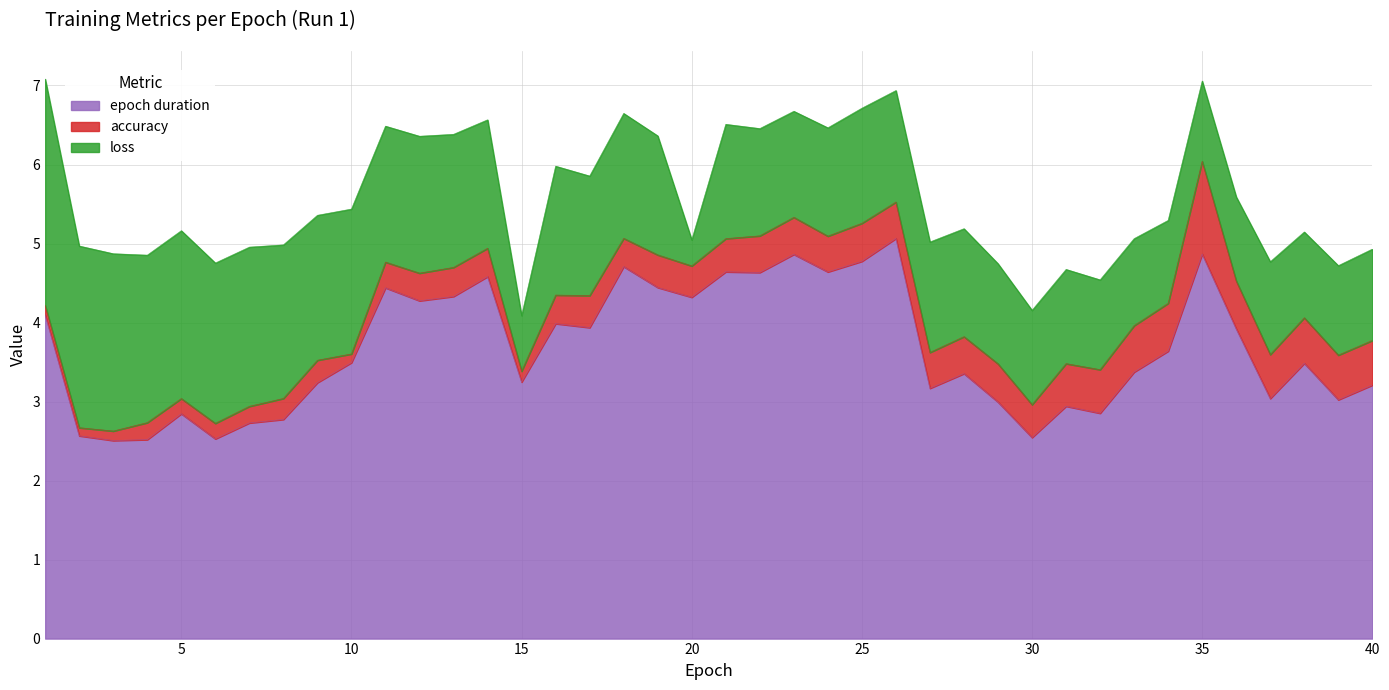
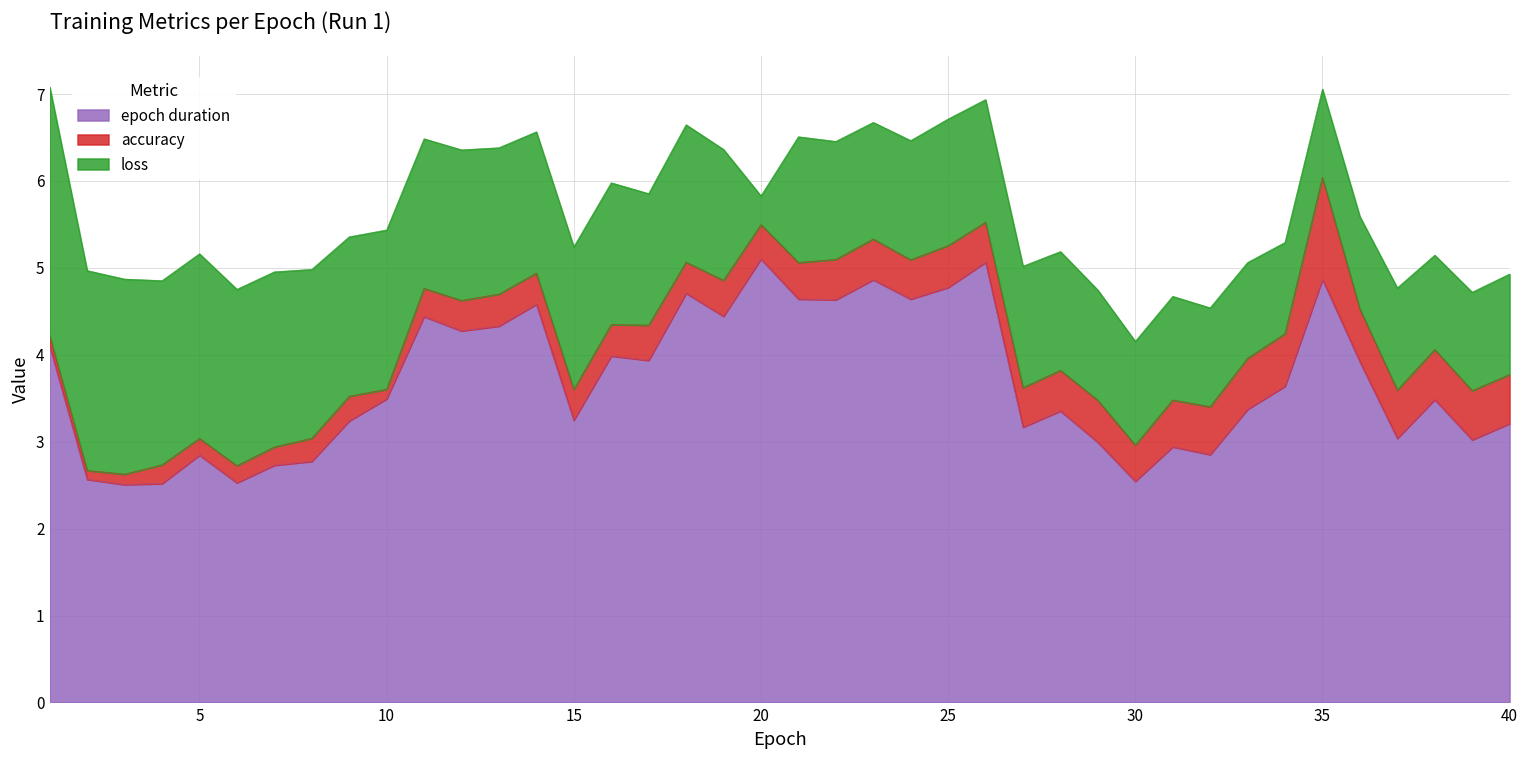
  {
    "epoch duration": {
      "5": 2.8,
      "10": 3.5,
      "15": 3.2,
-     "20": 4.3,
+     "20": 5.1,
      "25": 4.8,
      "30": 2.5,
      "35": 4.9,
      "40": 3.2
    },
    "accuracy": {
      "5": 0.2,
      "10": 0.1,
-     "15": 0.1,
+     "15": 0.4,
      "20": 0.4,
      "25": 0.5,
      "30": 0.4,
      "35": 1.2,
      "40": 0.6
    },
    "loss": {
      "5": 2.1,
      "10": 1.8,
-     "15": 0.7,
+     "15": 1.6,
      "20": 0.3,
      "25": 1.5,
      "30": 1.2,
      "35": 1.0,
      "40": 1.2
    }
  }
